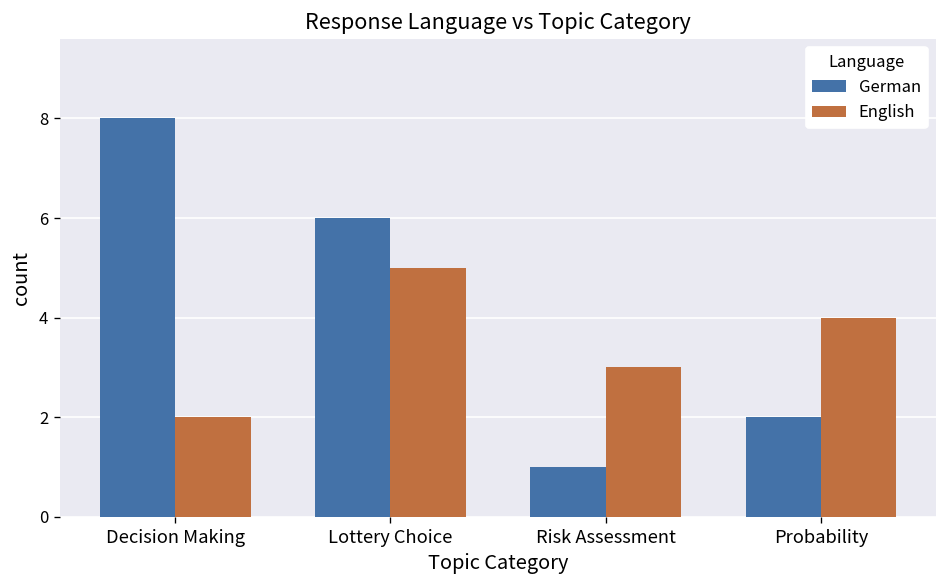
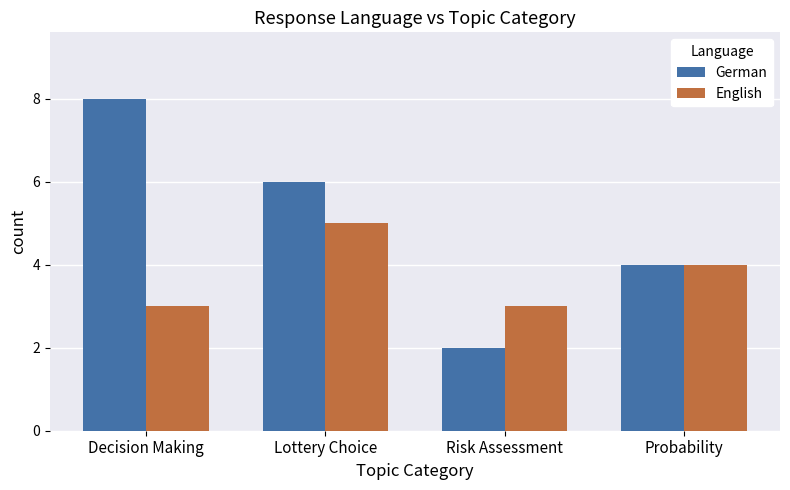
  {
    "German": {
      "Decision Making": 8,
      "Lottery Choice": 6,
-     "Risk Assessment": 1,
-     "Probability": 2
+     "Risk Assessment": 2,
+     "Probability": 4
    },
    "English": {
-     "Decision Making": 2,
+     "Decision Making": 3,
      "Lottery Choice": 5,
      "Risk Assessment": 3,
      "Probability": 4
    }
  }
